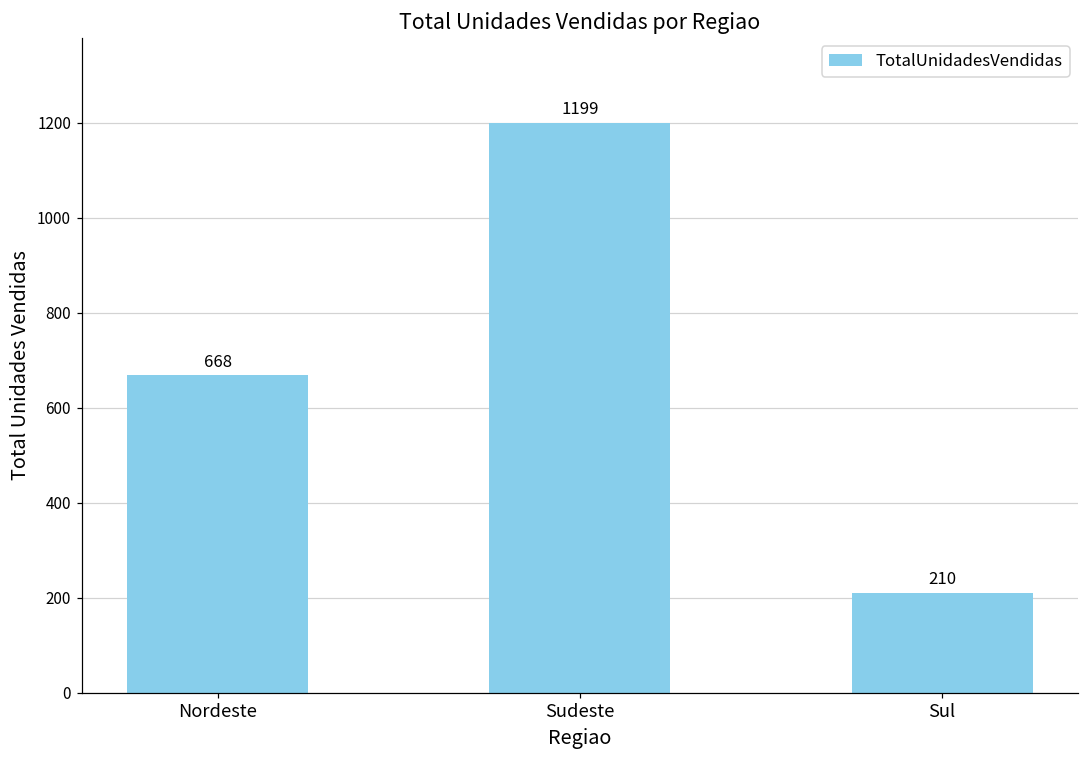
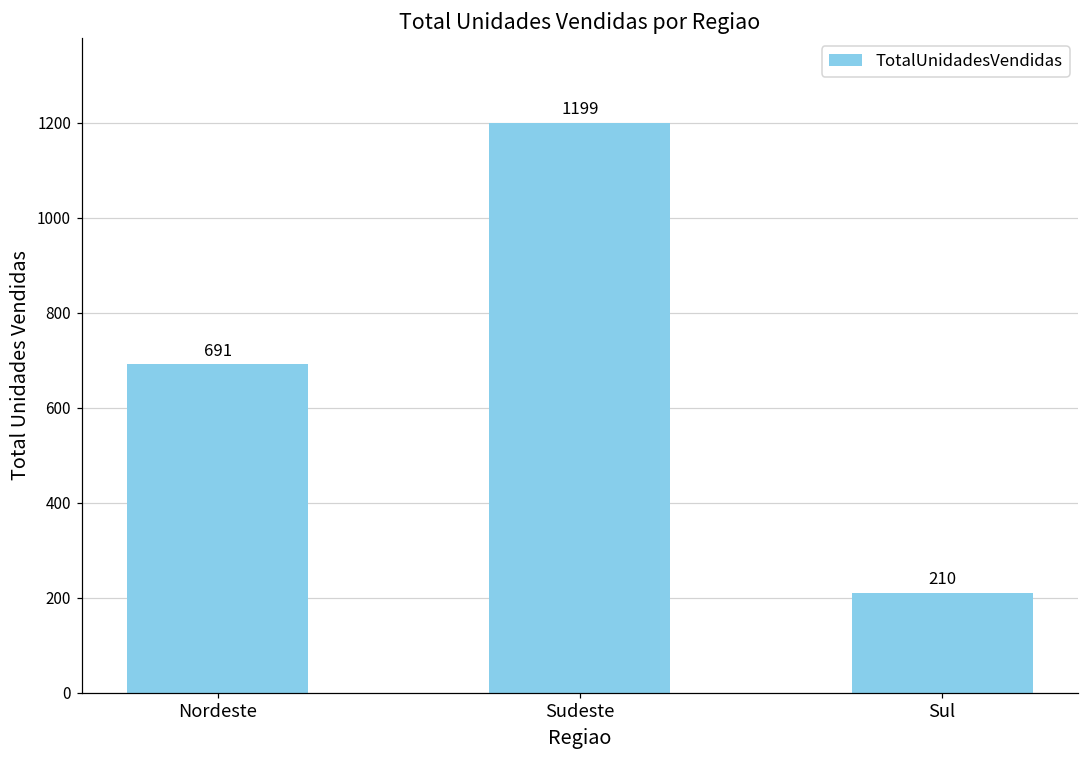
  {
-   "Nordeste": 668,
+   "Nordeste": 691,
    "Sudeste": 1199,
    "Sul": 210
  }
